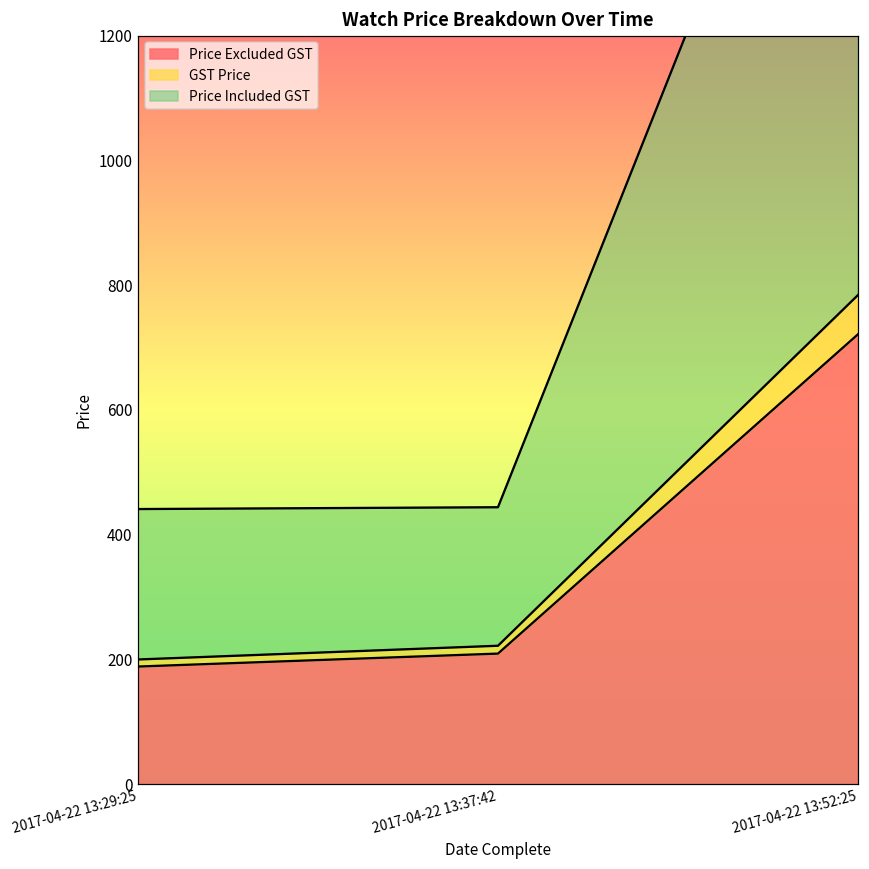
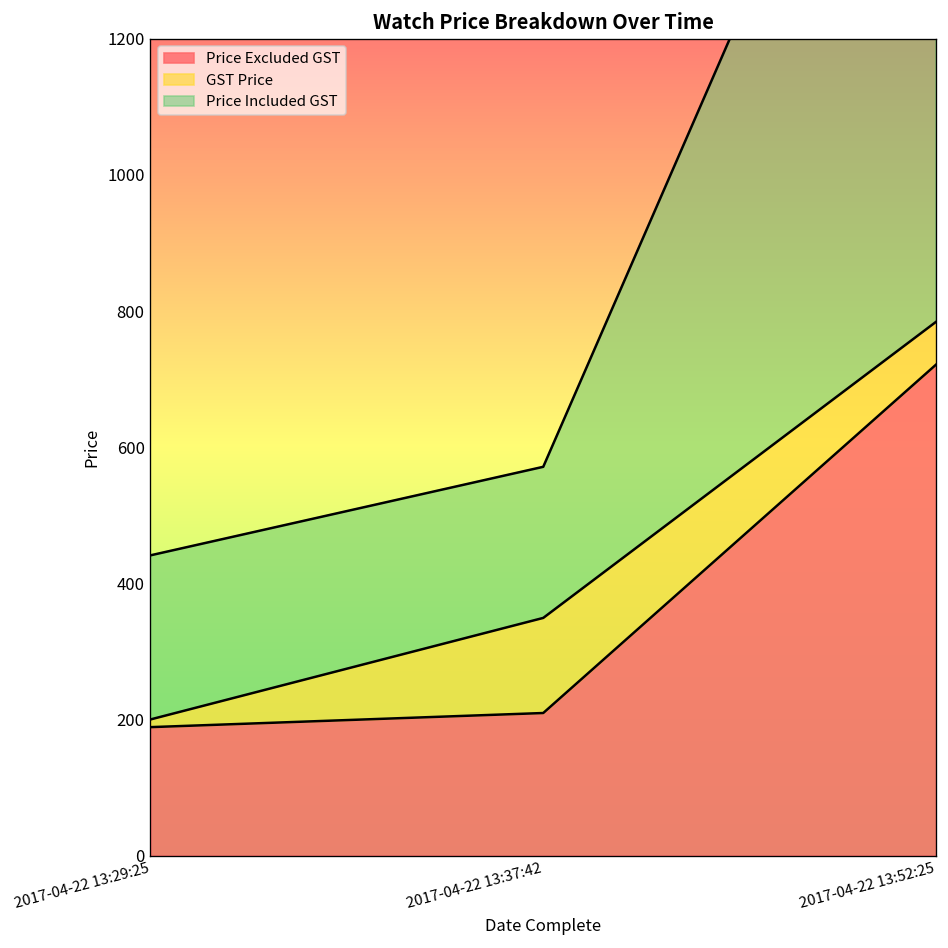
  {
    "Price Excluded GST": {
      "2017-04-22 13:29:25": 190,
      "2017-04-22 13:37:42": 210,
      "2017-04-22 13:52:25": 720
    },
    "GST Price": {
      "2017-04-22 13:29:25": 10,
-     "2017-04-22 13:37:42": 10,
+     "2017-04-22 13:37:42": 140,
      "2017-04-22 13:52:25": 60
    },
    "Price Included GST": {
      "2017-04-22 13:29:25": 240,
      "2017-04-22 13:37:42": 220
    }
  }
